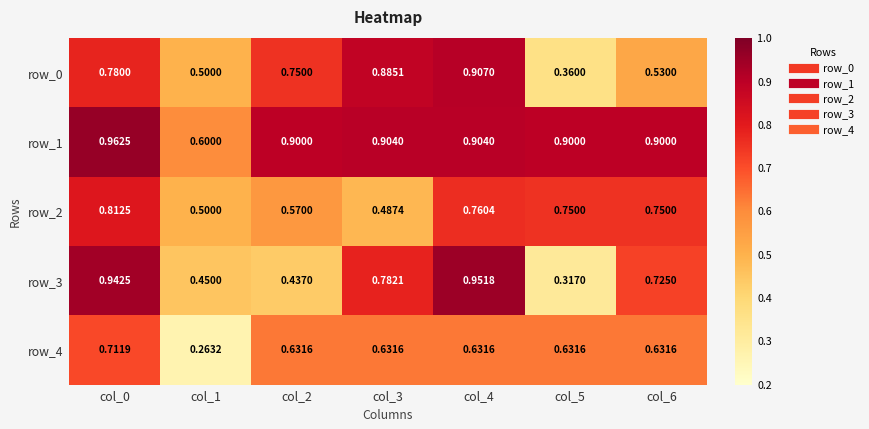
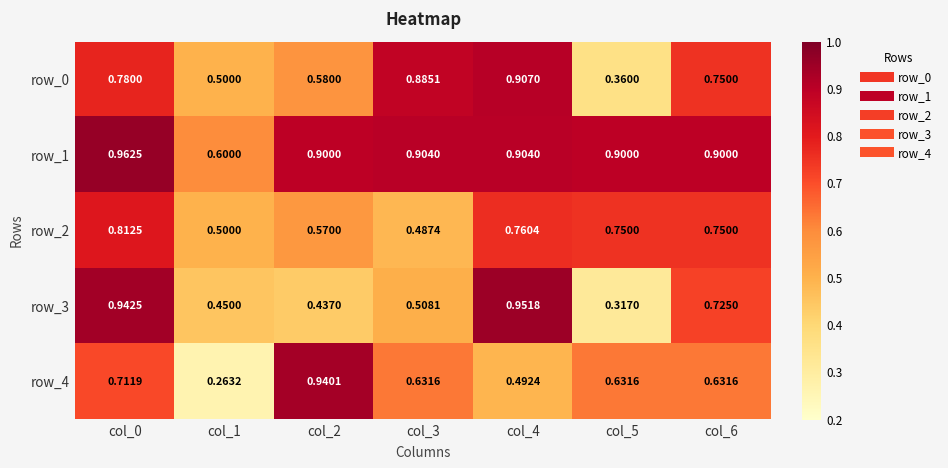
  {
    "row_0": {
      "col_0": 0.7800,
      "col_1": 0.5000,
-     "col_2": 0.7500,
+     "col_2": 0.5800,
      "col_3": 0.8851,
      "col_4": 0.9070,
      "col_5": 0.3600,
-     "col_6": 0.5300
+     "col_6": 0.7500
    },
    "row_1": {
      "col_0": 0.9625,
      "col_1": 0.6000,
      "col_2": 0.9000,
      "col_3": 0.9040,
      "col_4": 0.9040,
      "col_5": 0.9000,
      "col_6": 0.9000
    },
    "row_2": {
      "col_0": 0.8125,
      "col_1": 0.5000,
      "col_2": 0.5700,
      "col_3": 0.4874,
      "col_4": 0.7604,
      "col_5": 0.7500,
      "col_6": 0.7500
    },
    "row_3": {
      "col_0": 0.9425,
      "col_1": 0.4500,
      "col_2": 0.4370,
-     "col_3": 0.7821,
+     "col_3": 0.5081,
      "col_4": 0.9518,
      "col_5": 0.3170,
      "col_6": 0.7250
    },
    "row_4": {
      "col_0": 0.7119,
      "col_1": 0.2632,
-     "col_2": 0.6316,
+     "col_2": 0.9401,
      "col_3": 0.6316,
-     "col_4": 0.6316,
+     "col_4": 0.4924,
      "col_5": 0.6316,
      "col_6": 0.6316
    }
  }
